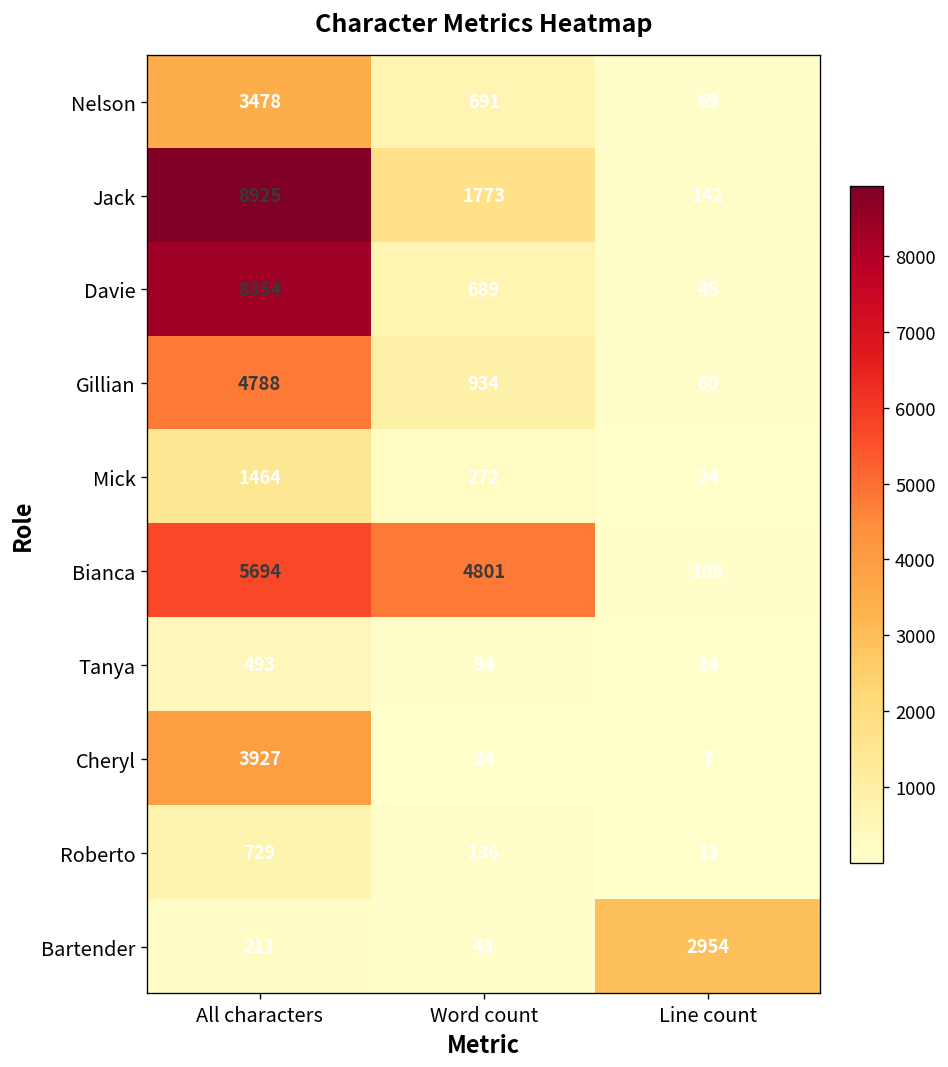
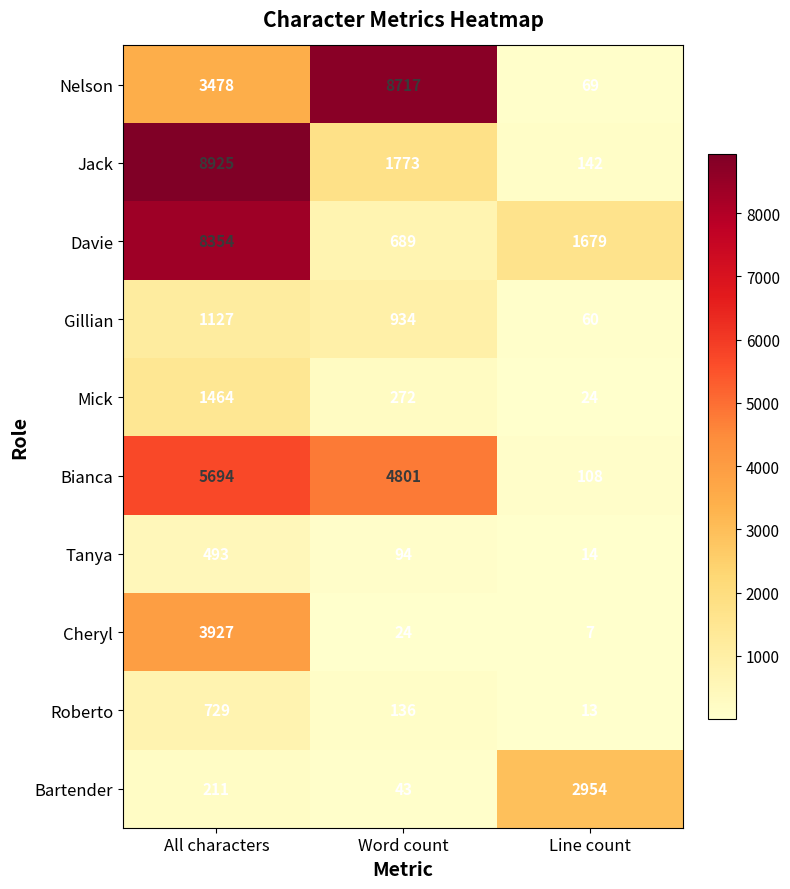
  {
    "Nelson": {
      "All characters": 3478,
-     "Word count": 691,
+     "Word count": 8717,
      "Line count": 69
    },
    "Jack": {
      "All characters": 8925,
      "Word count": 1773,
      "Line count": 142
    },
    "Davie": {
      "All characters": 8354,
      "Word count": 689,
-     "Line count": 45
+     "Line count": 1679
    },
    "Gillian": {
-     "All characters": 4788,
+     "All characters": 1127,
      "Word count": 934,
      "Line count": 60
    },
    "Mick": {
      "All characters": 1464,
      "Word count": 272,
      "Line count": 24
    },
    "Bianca": {
      "All characters": 5694,
      "Word count": 4801,
      "Line count": 108
    },
    "Tanya": {
      "All characters": 493,
      "Word count": 94,
      "Line count": 14
    },
    "Cheryl": {
      "All characters": 3927,
      "Word count": 24,
      "Line count": 7
    },
    "Roberto": {
      "All characters": 729,
      "Word count": 136,
      "Line count": 13
    },
    "Bartender": {
      "All characters": 211,
      "Word count": 43,
      "Line count": 2954
    }
  }
